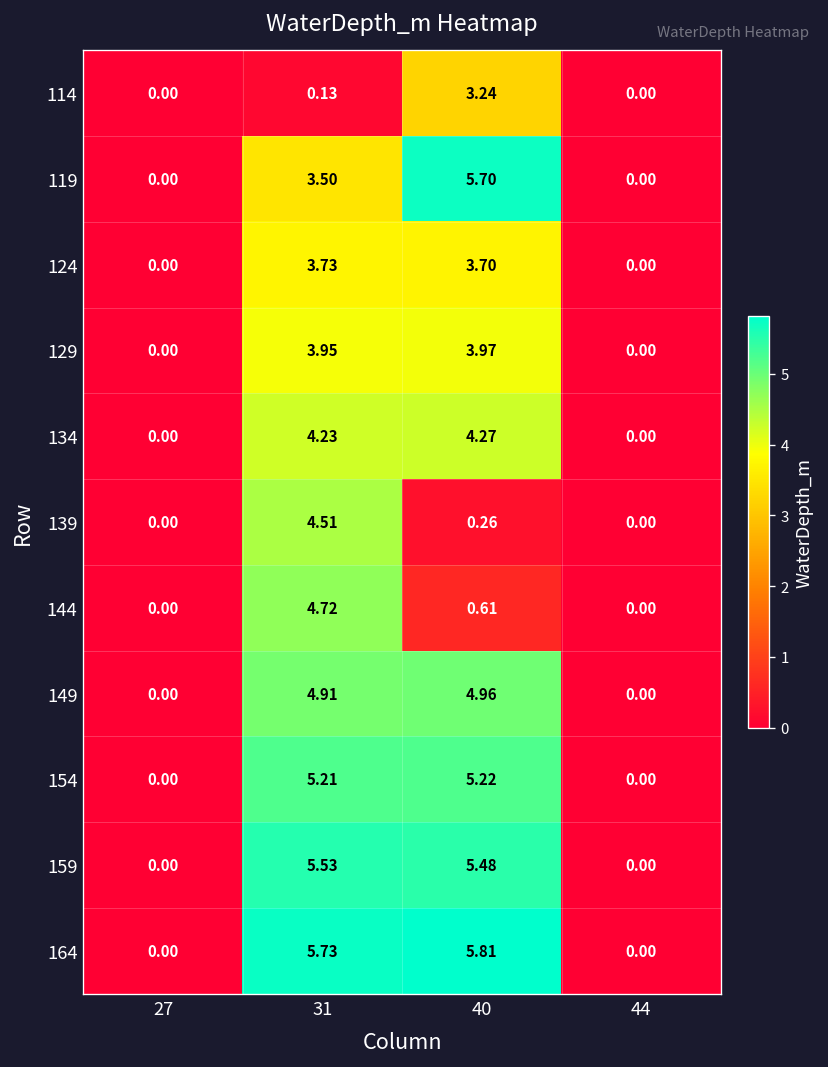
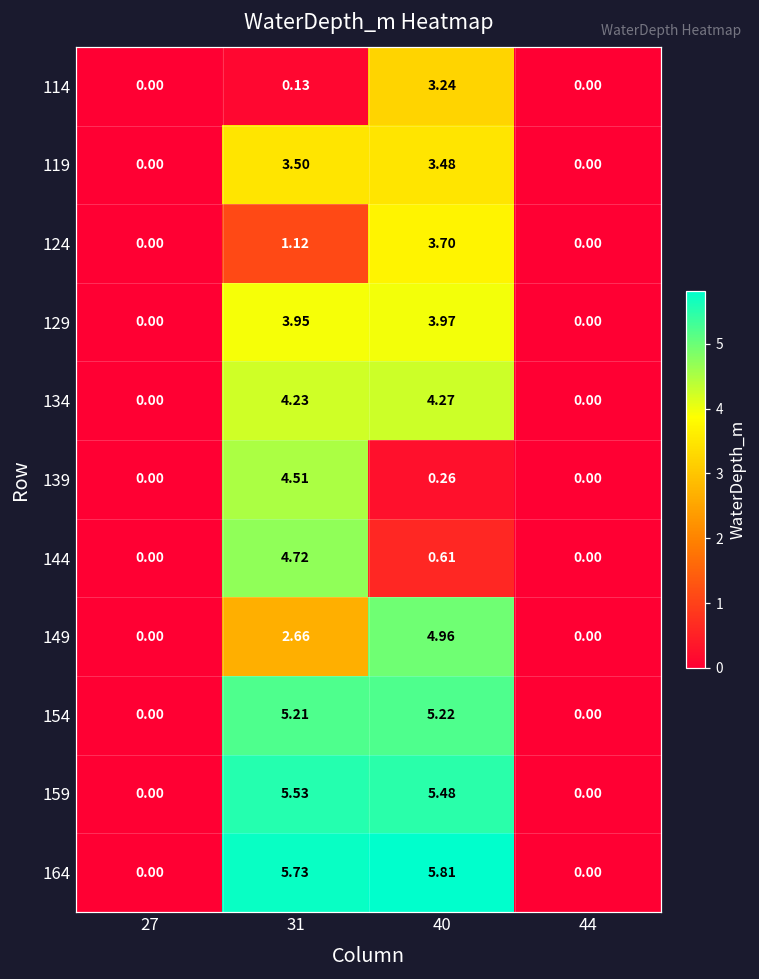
  {
    "114": {
      "27": 0.00,
      "31": 0.13,
      "40": 3.24,
      "44": 0.00
    },
    "119": {
      "27": 0.00,
      "31": 3.50,
-     "40": 5.70,
+     "40": 3.48,
      "44": 0.00
    },
    "124": {
      "27": 0.00,
-     "31": 3.73,
+     "31": 1.12,
      "40": 3.70,
      "44": 0.00
    },
    "129": {
      "27": 0.00,
      "31": 3.95,
      "40": 3.97,
      "44": 0.00
    },
    "134": {
      "27": 0.00,
      "31": 4.23,
      "40": 4.27,
      "44": 0.00
    },
    "139": {
      "27": 0.00,
      "31": 4.51,
      "40": 0.26,
      "44": 0.00
    },
    "144": {
      "27": 0.00,
      "31": 4.72,
      "40": 0.61,
      "44": 0.00
    },
    "149": {
      "27": 0.00,
-     "31": 4.91,
+     "31": 2.66,
      "40": 4.96,
      "44": 0.00
    },
    "154": {
      "27": 0.00,
      "31": 5.21,
      "40": 5.22,
      "44": 0.00
    },
    "159": {
      "27": 0.00,
      "31": 5.53,
      "40": 5.48,
      "44": 0.00
    },
    "164": {
      "27": 0.00,
      "31": 5.73,
      "40": 5.81,
      "44": 0.00
    }
  }
